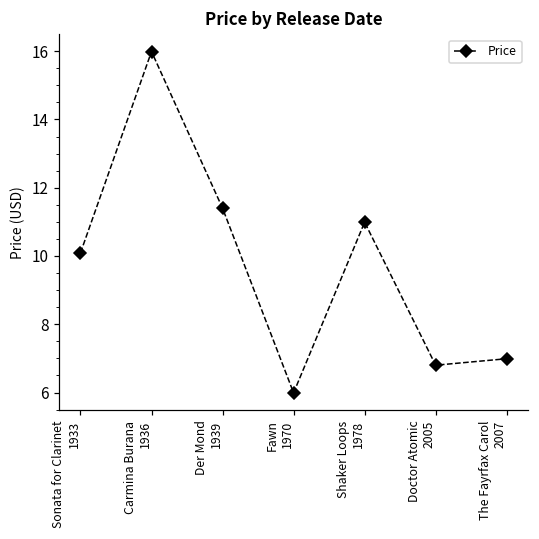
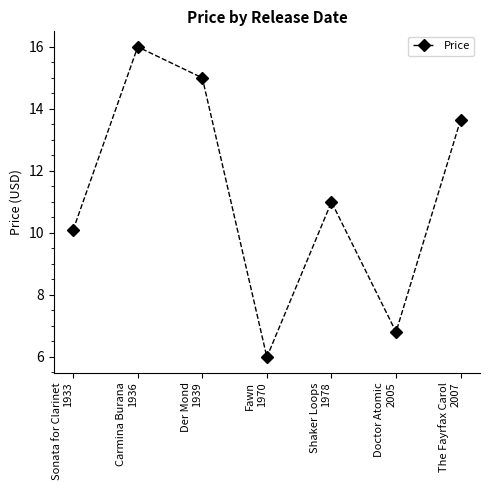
  {
    "Sonata for Clarinet 1933": 10.1,
    "Carmina Burana 1936": 16.0,
-   "Der Mond 1939": 11.4,
+   "Der Mond 1939": 15.0,
    "Fawn 1970": 6.0,
    "Shaker Loops 1978": 11.0,
    "Doctor Atomic 2005": 6.8,
-   "The Fayrfax Carol 2007": 7.0
+   "The Fayrfax Carol 2007": 13.6
  }
